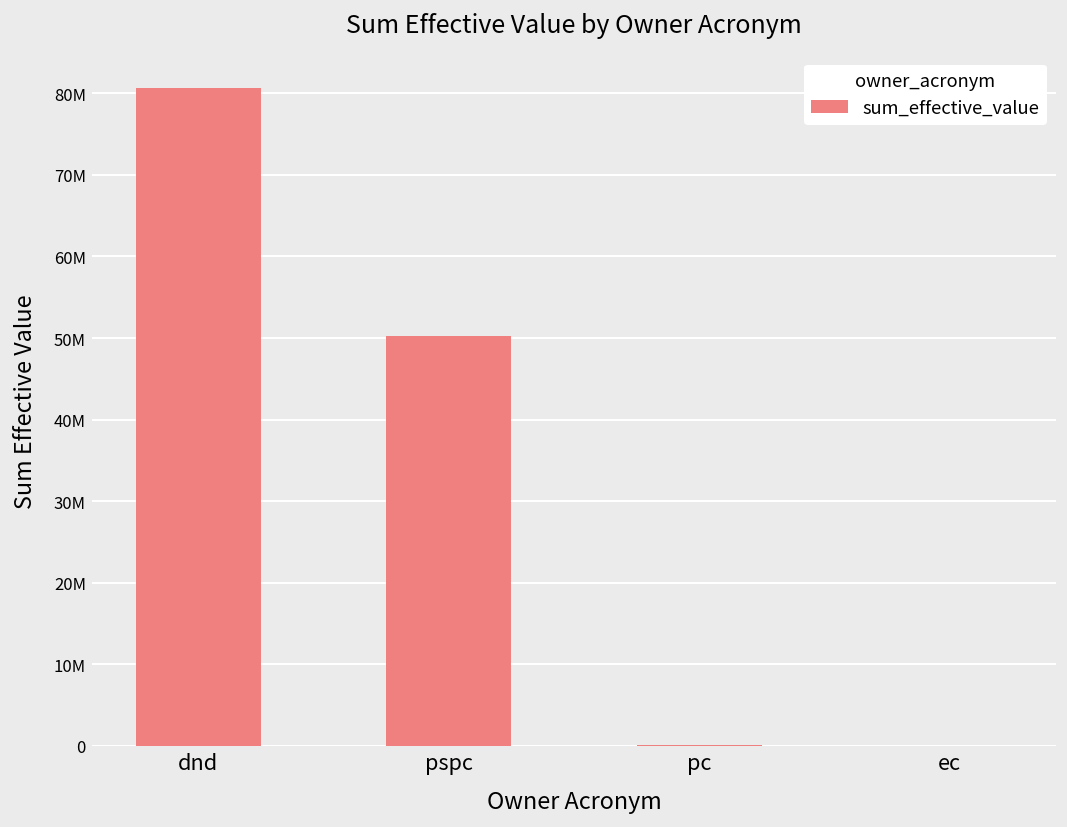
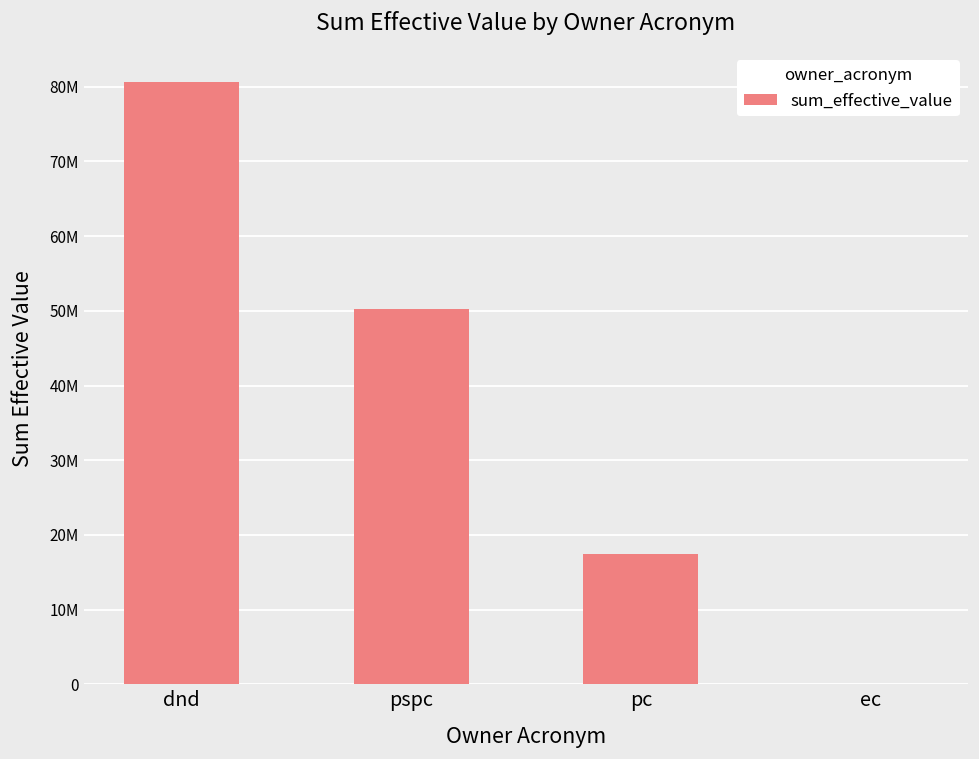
  {
    "dnd": 81000000,
    "pspc": 50000000,
-   "pc": 0
+   "pc": 17000000
  }
